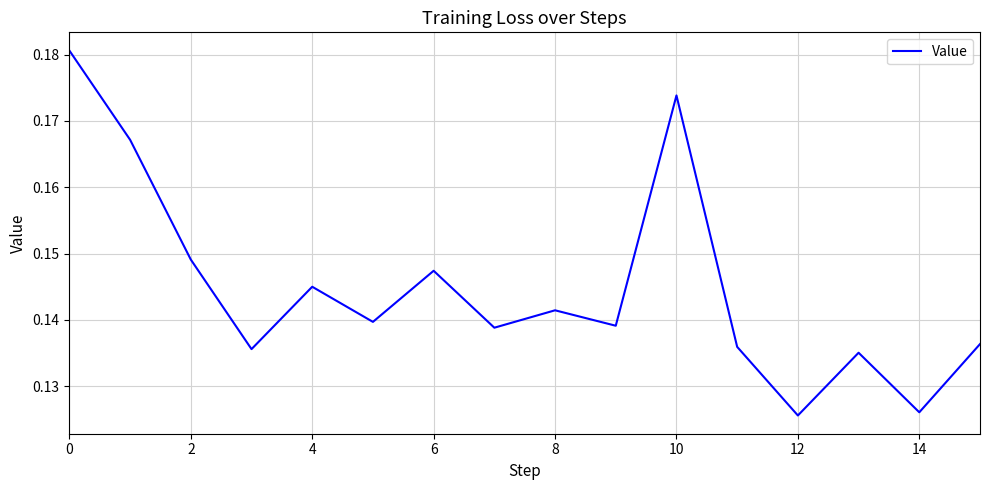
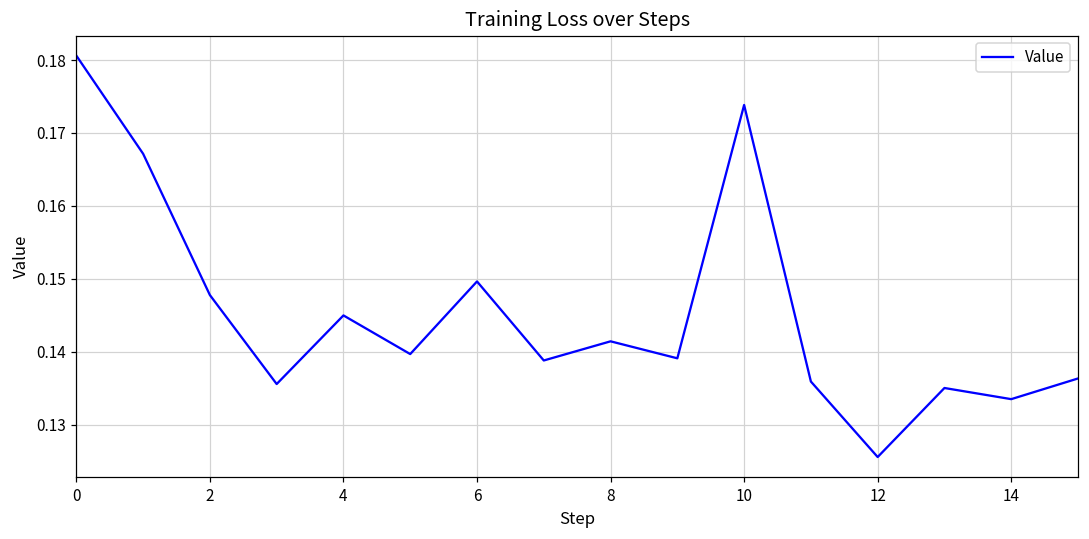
  {
    "0": 0.181,
-   "2": 0.149,
+   "2": 0.148,
    "4": 0.145,
-   "6": 0.147,
+   "6": 0.150,
    "8": 0.141,
    "10": 0.174,
    "12": 0.126,
-   "14": 0.126
+   "14": 0.134
  }
